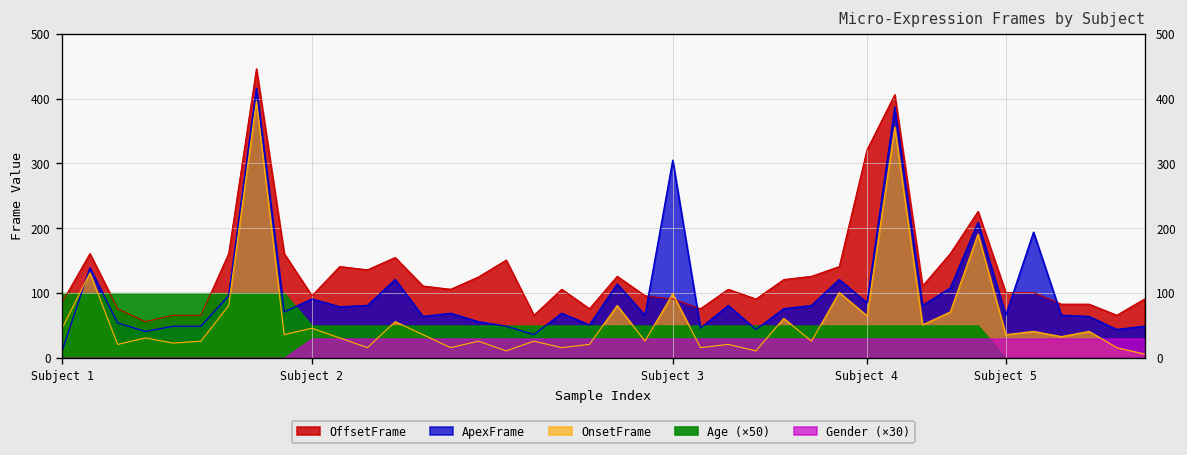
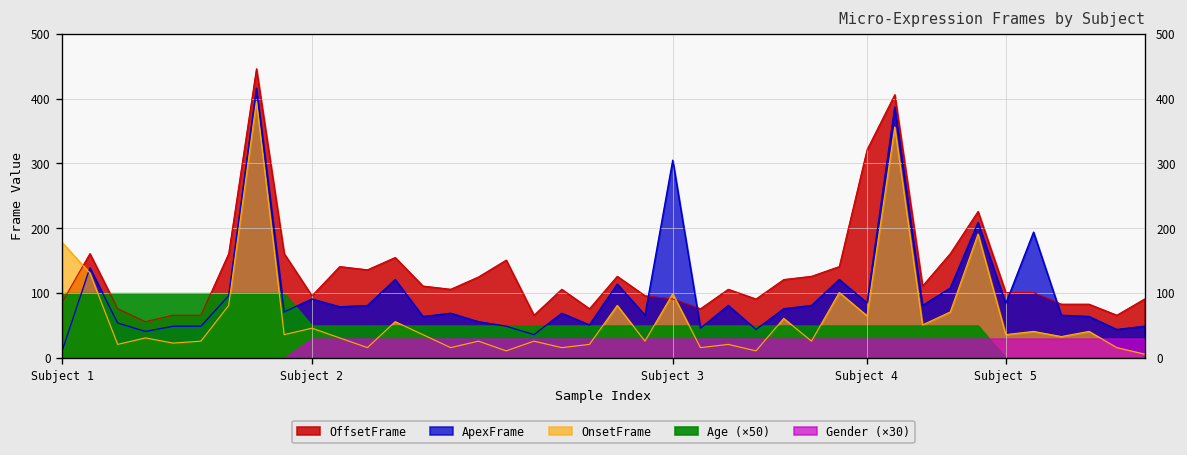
  {
    "OffsetFrame": {
      "Subject 1": 90,
      "Subject 2": 100,
      "Subject 3": 90,
      "Subject 4": 320,
      "Subject 5": 100
    },
    "ApexFrame": {
      "Subject 1": 10,
      "Subject 2": 90,
      "Subject 3": 310,
      "Subject 4": 90,
-     "Subject 5": 70
+     "Subject 5": 80
    },
    "OnsetFrame": {
-     "Subject 1": 50,
+     "Subject 1": 180,
      "Subject 3": 100,
      "Subject 4": 70,
      "Subject 5": 40
    },
    "Age (×50)": {
      "Subject 1": 100,
      "Subject 3": 50,
      "Subject 4": 50,
      "Subject 5": 0
    },
    "Gender (×30)": {
      "Subject 1": 0,
      "Subject 2": 30,
      "Subject 3": 30,
      "Subject 4": 30,
      "Subject 5": 30
    }
  }
